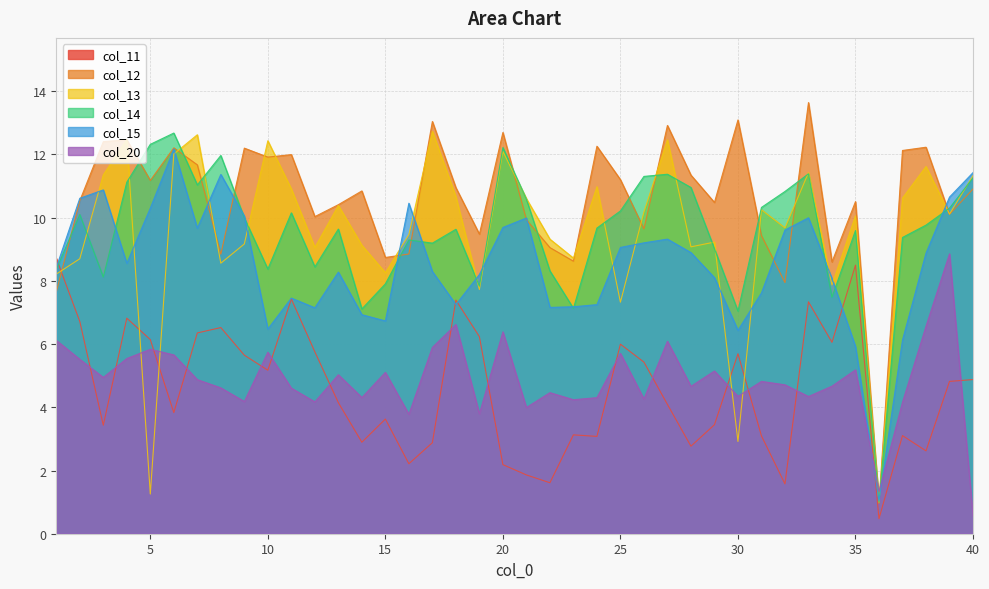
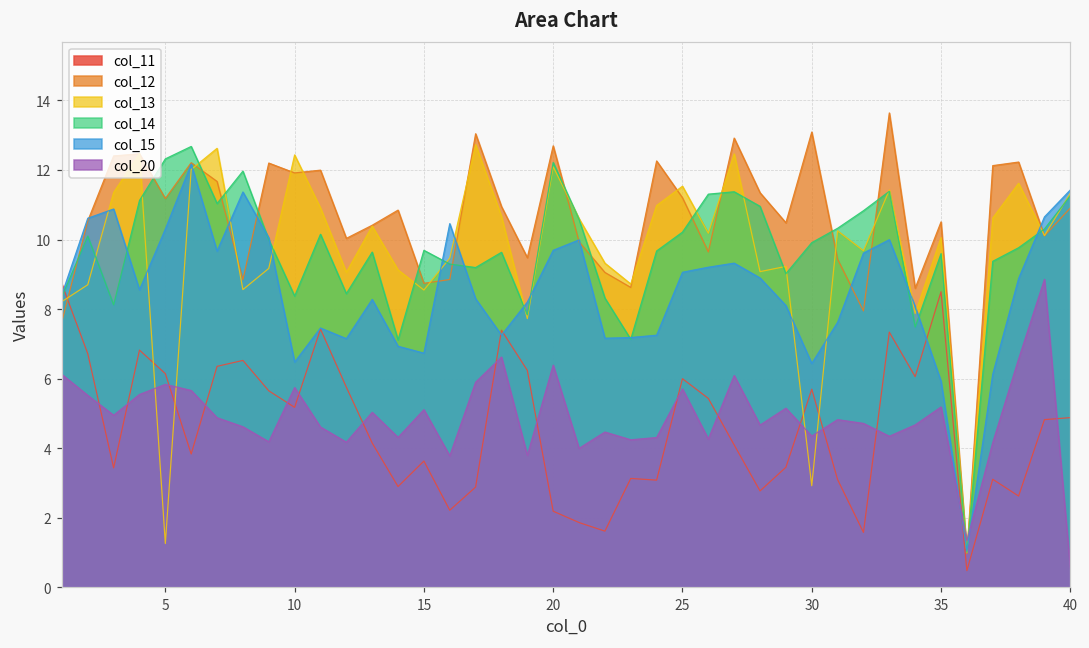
  {
    "col_13": {
      "5": 1.3,
      "10": 12.4,
-     "15": 8.3,
+     "15": 8.5,
      "20": 12.1,
-     "25": 7.3,
+     "25": 11.5,
      "30": 2.9,
      "35": 10.1
    },
    "col_14": {
      "5": 12.3,
      "10": 8.4,
-     "15": 7.9,
+     "15": 9.7,
      "20": 12.2,
      "25": 10.2,
-     "30": 7.0,
+     "30": 9.9,
      "35": 9.6
    },
    "col_15": {
      "5": 10.3,
      "10": 6.5,
      "15": 6.7,
      "20": 9.7,
      "25": 9.1,
      "30": 6.4,
      "35": 5.9,
      "40": 11.4
    },
    "col_20": {
      "5": 5.8,
      "10": 5.7,
      "15": 5.1,
      "20": 6.4,
      "25": 5.7,
      "30": 4.3,
      "35": 5.2,
      "40": 0.6
    }
  }
